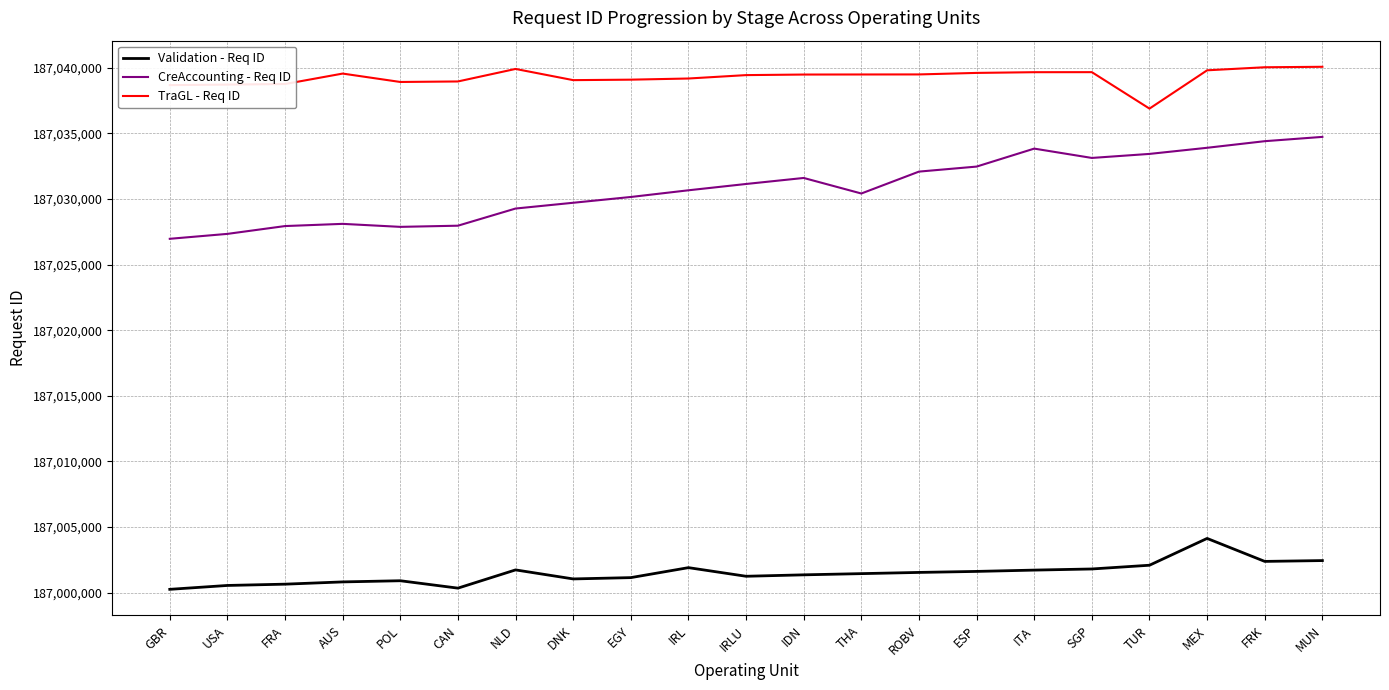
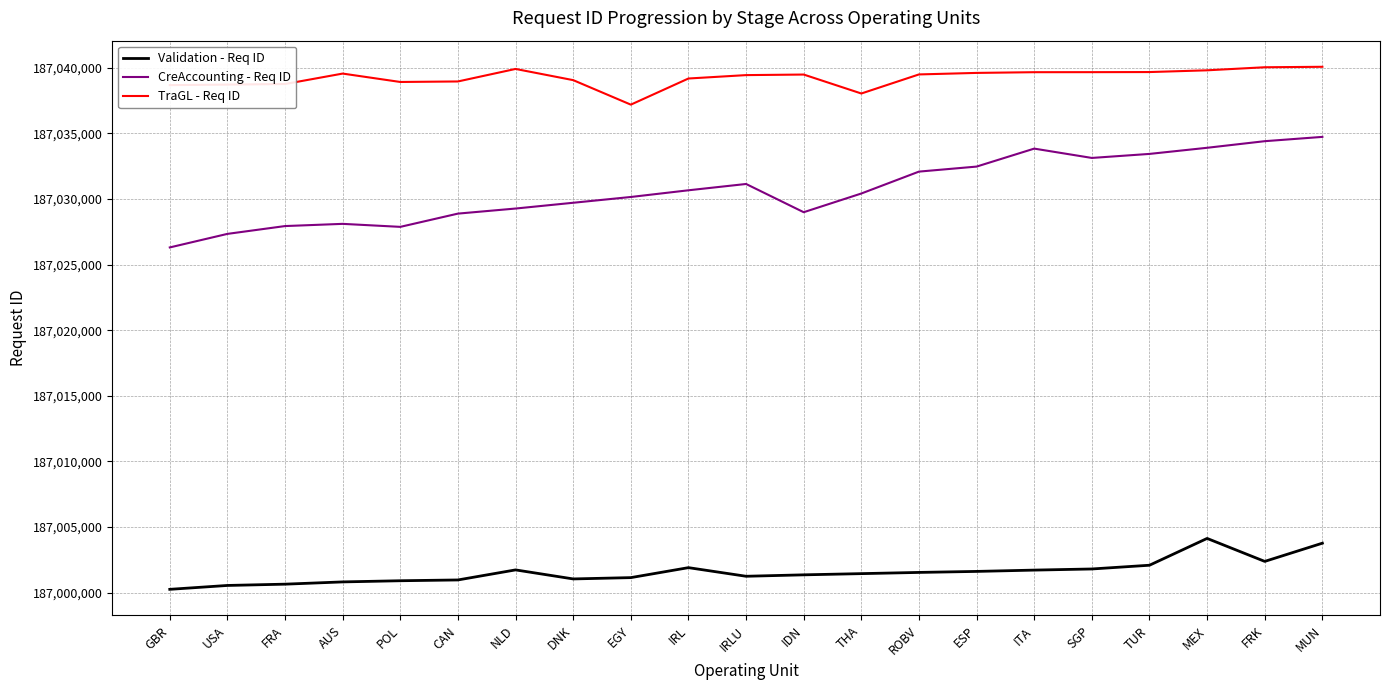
  {
    "Validation - Req ID": {
      "GBR": "187,000,200",
      "USA": "187,000,500",
      "FRA": "187,000,600",
      "AUS": "187,000,800",
      "POL": "187,000,900",
-     "CAN": "187,000,300",
+     "CAN": "187,001,000",
      "NLD": "187,001,700",
      "DNK": "187,001,000",
      "EGY": "187,001,100",
      "IRL": "187,001,900",
      "IRLU": "187,001,200",
      "IDN": "187,001,400",
      "THA": "187,001,400",
      "ROBV": "187,001,500",
      "ESP": "187,001,600",
      "ITA": "187,001,700",
      "SGP": "187,001,800",
      "TUR": "187,002,100",
      "MEX": "187,004,100",
      "FRK": "187,002,400",
-     "MUN": "187,002,400"
+     "MUN": "187,003,800"
    },
    "CreAccounting - Req ID": {
-     "GBR": "187,027,000",
+     "GBR": "187,026,300",
      "USA": "187,027,300",
      "FRA": "187,027,900",
      "AUS": "187,028,100",
      "POL": "187,027,900",
-     "CAN": "187,028,000",
+     "CAN": "187,028,900",
      "NLD": "187,029,300",
      "DNK": "187,029,700",
      "EGY": "187,030,200",
      "IRL": "187,030,700",
      "IRLU": "187,031,100",
-     "IDN": "187,031,600",
+     "IDN": "187,029,000",
      "THA": "187,030,400",
      "ROBV": "187,032,100",
      "ESP": "187,032,500",
      "ITA": "187,033,800",
      "SGP": "187,033,100",
      "TUR": "187,033,400",
      "MEX": "187,033,900",
      "FRK": "187,034,400",
      "MUN": "187,034,700"
    },
    "TraGL - Req ID": {
      "AUS": "187,039,600",
      "POL": "187,038,900",
      "CAN": "187,039,000",
      "NLD": "187,039,900",
      "DNK": "187,039,100",
-     "EGY": "187,039,100",
+     "EGY": "187,037,200",
      "IRL": "187,039,200",
      "IRLU": "187,039,400",
      "IDN": "187,039,500",
-     "THA": "187,039,500",
+     "THA": "187,038,000",
      "ROBV": "187,039,500",
      "ESP": "187,039,600",
      "ITA": "187,039,700",
      "SGP": "187,039,700",
-     "TUR": "187,036,900",
+     "TUR": "187,039,700",
      "MEX": "187,039,800",
      "FRK": "187,040,000",
      "MUN": "187,040,100"
    }
  }
